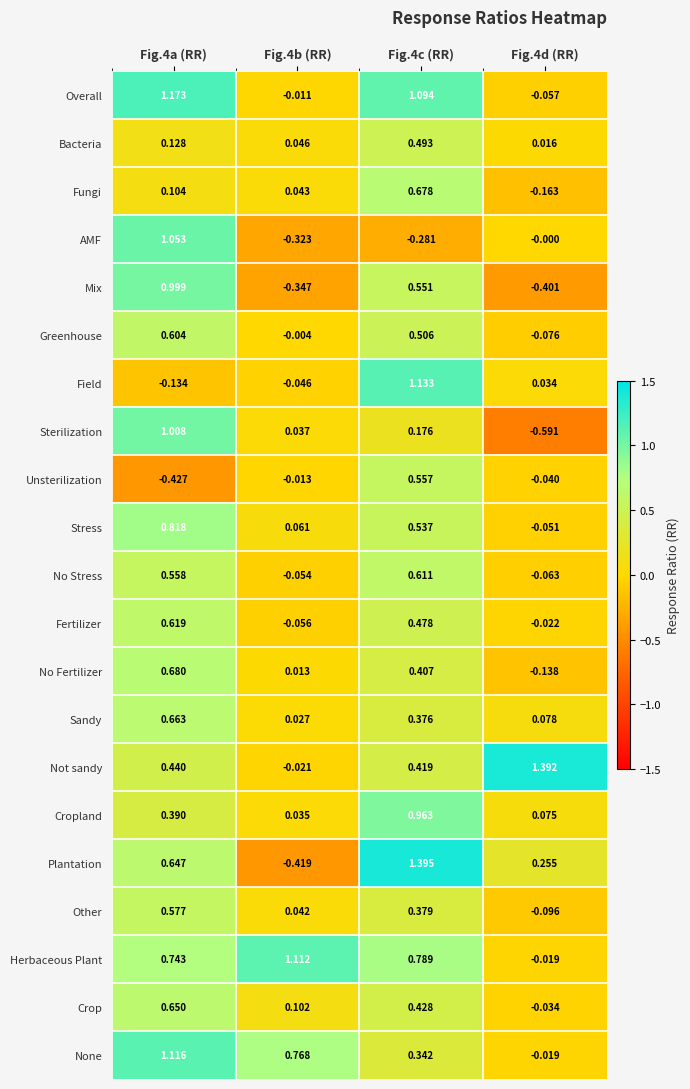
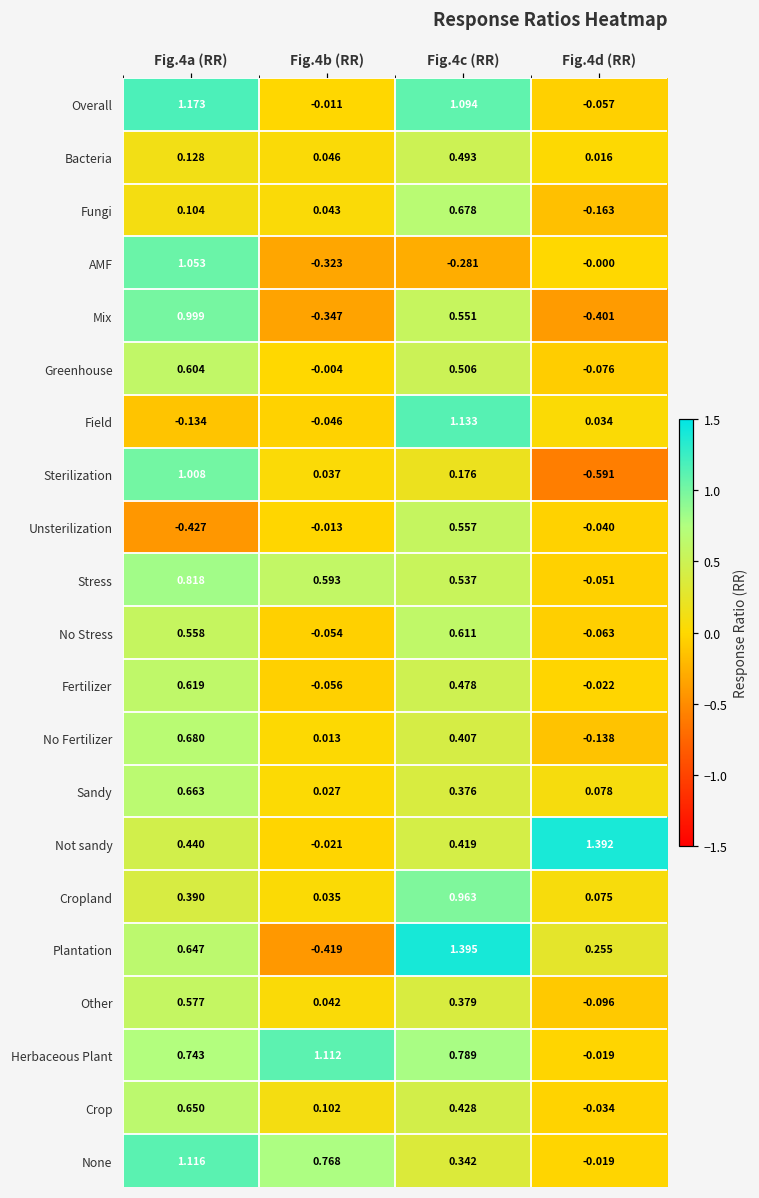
  {
    "Overall": {
      "Fig.4a (RR)": 1.173,
      "Fig.4b (RR)": -0.011,
      "Fig.4c (RR)": 1.094,
      "Fig.4d (RR)": -0.057
    },
    "Bacteria": {
      "Fig.4a (RR)": 0.128,
      "Fig.4b (RR)": 0.046,
      "Fig.4c (RR)": 0.493,
      "Fig.4d (RR)": 0.016
    },
    "Fungi": {
      "Fig.4a (RR)": 0.104,
      "Fig.4b (RR)": 0.043,
      "Fig.4c (RR)": 0.678,
      "Fig.4d (RR)": -0.163
    },
    "AMF": {
      "Fig.4a (RR)": 1.053,
      "Fig.4b (RR)": -0.323,
      "Fig.4c (RR)": -0.281,
      "Fig.4d (RR)": -0.000
    },
    "Mix": {
      "Fig.4a (RR)": 0.999,
      "Fig.4b (RR)": -0.347,
      "Fig.4c (RR)": 0.551,
      "Fig.4d (RR)": -0.401
    },
    "Greenhouse": {
      "Fig.4a (RR)": 0.604,
      "Fig.4b (RR)": -0.004,
      "Fig.4c (RR)": 0.506,
      "Fig.4d (RR)": -0.076
    },
    "Field": {
      "Fig.4a (RR)": -0.134,
      "Fig.4b (RR)": -0.046,
      "Fig.4c (RR)": 1.133,
      "Fig.4d (RR)": 0.034
    },
    "Sterilization": {
      "Fig.4a (RR)": 1.008,
      "Fig.4b (RR)": 0.037,
      "Fig.4c (RR)": 0.176,
      "Fig.4d (RR)": -0.591
    },
    "Unsterilization": {
      "Fig.4a (RR)": -0.427,
      "Fig.4b (RR)": -0.013,
      "Fig.4c (RR)": 0.557,
      "Fig.4d (RR)": -0.040
    },
    "Stress": {
      "Fig.4a (RR)": 0.818,
-     "Fig.4b (RR)": 0.061,
+     "Fig.4b (RR)": 0.593,
      "Fig.4c (RR)": 0.537,
      "Fig.4d (RR)": -0.051
    },
    "No Stress": {
      "Fig.4a (RR)": 0.558,
      "Fig.4b (RR)": -0.054,
      "Fig.4c (RR)": 0.611,
      "Fig.4d (RR)": -0.063
    },
    "Fertilizer": {
      "Fig.4a (RR)": 0.619,
      "Fig.4b (RR)": -0.056,
      "Fig.4c (RR)": 0.478,
      "Fig.4d (RR)": -0.022
    },
    "No Fertilizer": {
      "Fig.4a (RR)": 0.680,
      "Fig.4b (RR)": 0.013,
      "Fig.4c (RR)": 0.407,
      "Fig.4d (RR)": -0.138
    },
    "Sandy": {
      "Fig.4a (RR)": 0.663,
      "Fig.4b (RR)": 0.027,
      "Fig.4c (RR)": 0.376,
      "Fig.4d (RR)": 0.078
    },
    "Not sandy": {
      "Fig.4a (RR)": 0.440,
      "Fig.4b (RR)": -0.021,
      "Fig.4c (RR)": 0.419,
      "Fig.4d (RR)": 1.392
    },
    "Cropland": {
      "Fig.4a (RR)": 0.390,
      "Fig.4b (RR)": 0.035,
      "Fig.4c (RR)": 0.963,
      "Fig.4d (RR)": 0.075
    },
    "Plantation": {
      "Fig.4a (RR)": 0.647,
      "Fig.4b (RR)": -0.419,
      "Fig.4c (RR)": 1.395,
      "Fig.4d (RR)": 0.255
    },
    "Other": {
      "Fig.4a (RR)": 0.577,
      "Fig.4b (RR)": 0.042,
      "Fig.4c (RR)": 0.379,
      "Fig.4d (RR)": -0.096
    },
    "Herbaceous Plant": {
      "Fig.4a (RR)": 0.743,
      "Fig.4b (RR)": 1.112,
      "Fig.4c (RR)": 0.789,
      "Fig.4d (RR)": -0.019
    },
    "Crop": {
      "Fig.4a (RR)": 0.650,
      "Fig.4b (RR)": 0.102,
      "Fig.4c (RR)": 0.428,
      "Fig.4d (RR)": -0.034
    },
    "None": {
      "Fig.4a (RR)": 1.116,
      "Fig.4b (RR)": 0.768,
      "Fig.4c (RR)": 0.342,
      "Fig.4d (RR)": -0.019
    }
  }
